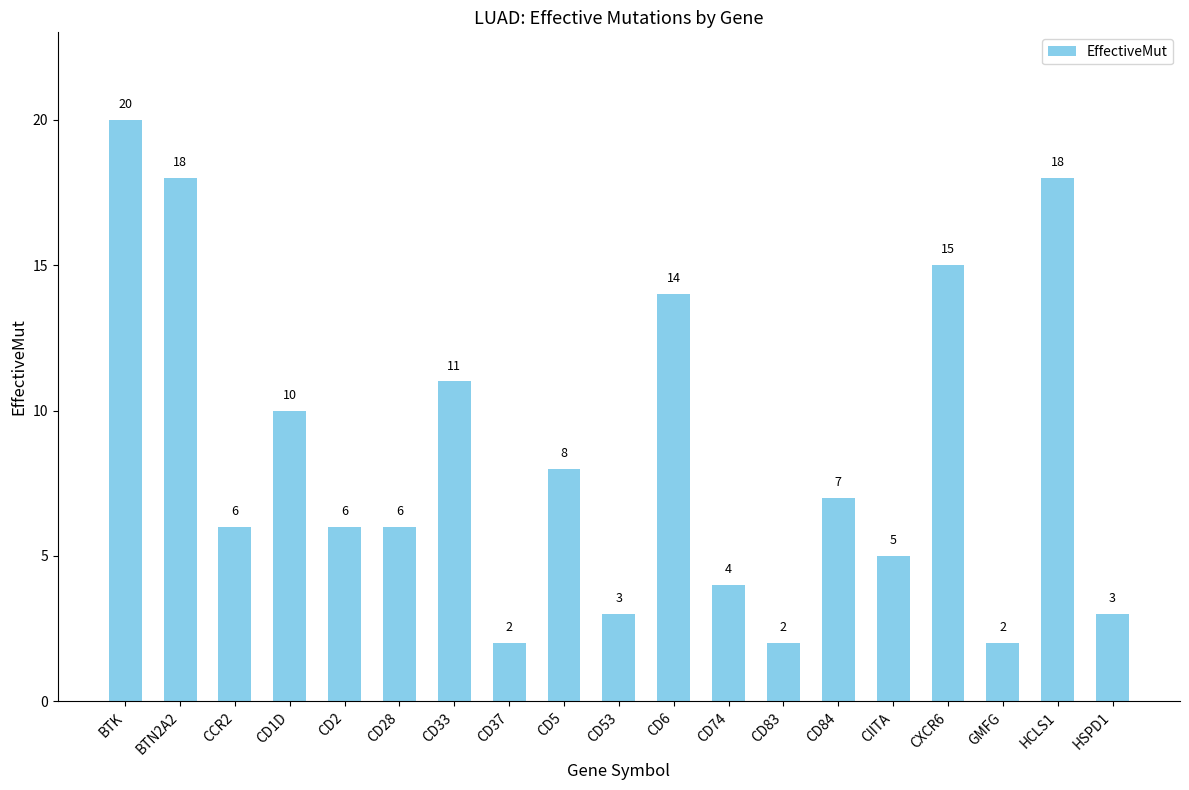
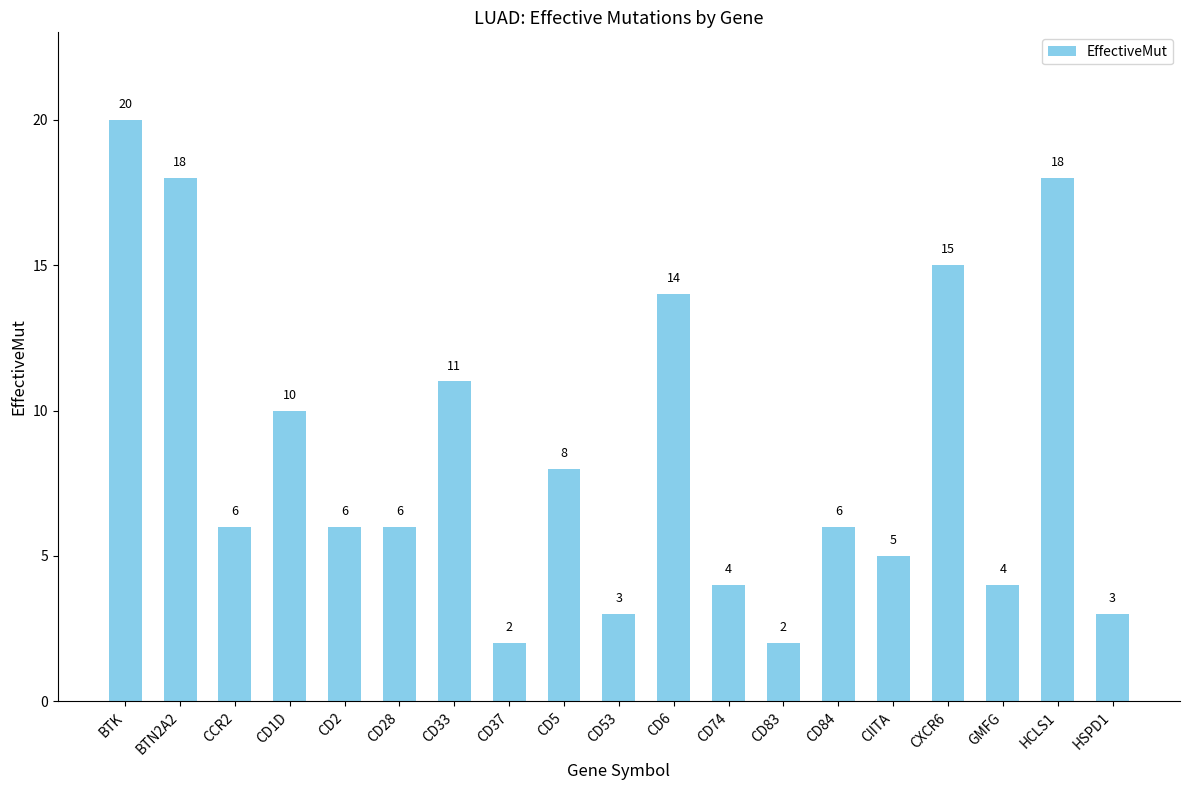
  {
    "BTK": 20,
    "BTN2A2": 18,
    "CCR2": 6,
    "CD1D": 10,
    "CD2": 6,
    "CD28": 6,
    "CD33": 11,
    "CD37": 2,
    "CD5": 8,
    "CD53": 3,
    "CD6": 14,
    "CD74": 4,
    "CD83": 2,
-   "CD84": 7,
+   "CD84": 6,
    "CIITA": 5,
    "CXCR6": 15,
-   "GMFG": 2,
+   "GMFG": 4,
    "HCLS1": 18,
    "HSPD1": 3
  }
